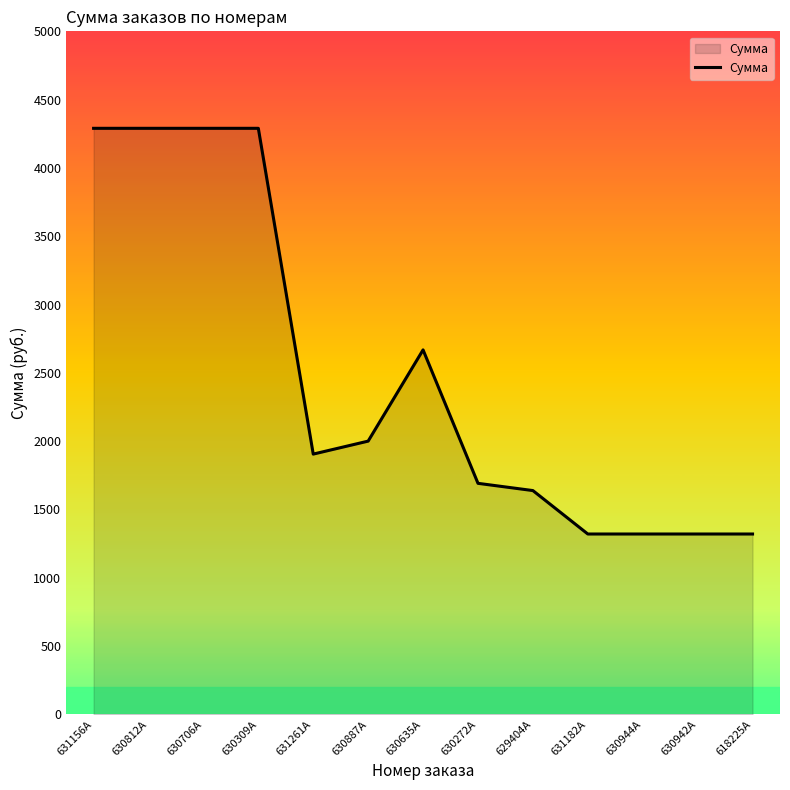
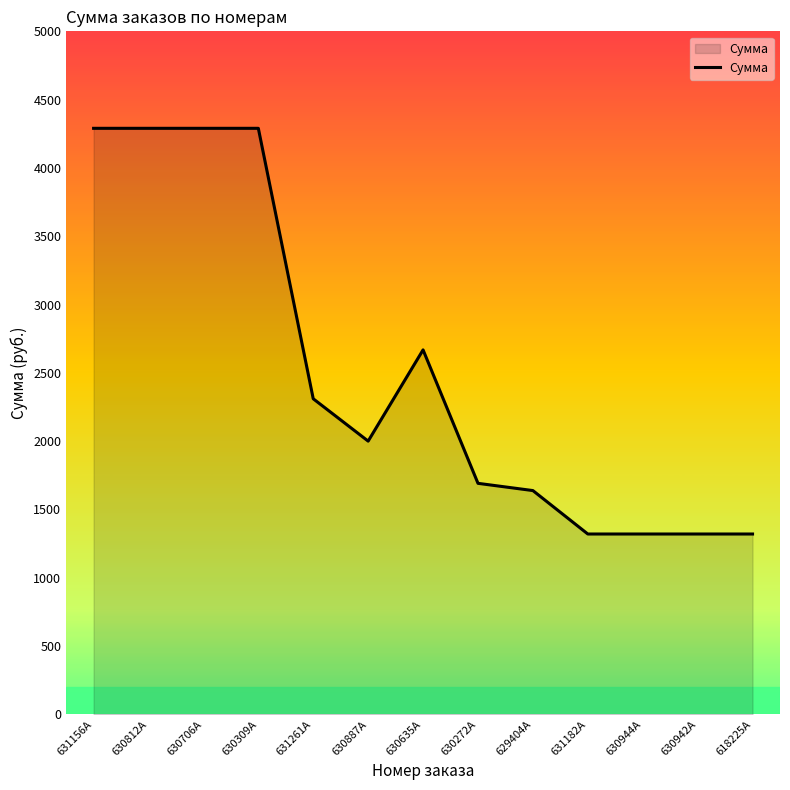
  {
    "631156A": 4290,
    "630812A": 4290,
    "630706A": 4290,
    "630309A": 4290,
-   "631261A": 1910,
+   "631261A": 2310,
    "630887A": 2000,
    "630635A": 2670,
    "630272A": 1690,
    "629404A": 1640,
    "631182A": 1320,
    "630944A": 1320,
    "630942A": 1320,
    "618225A": 1320
  }
